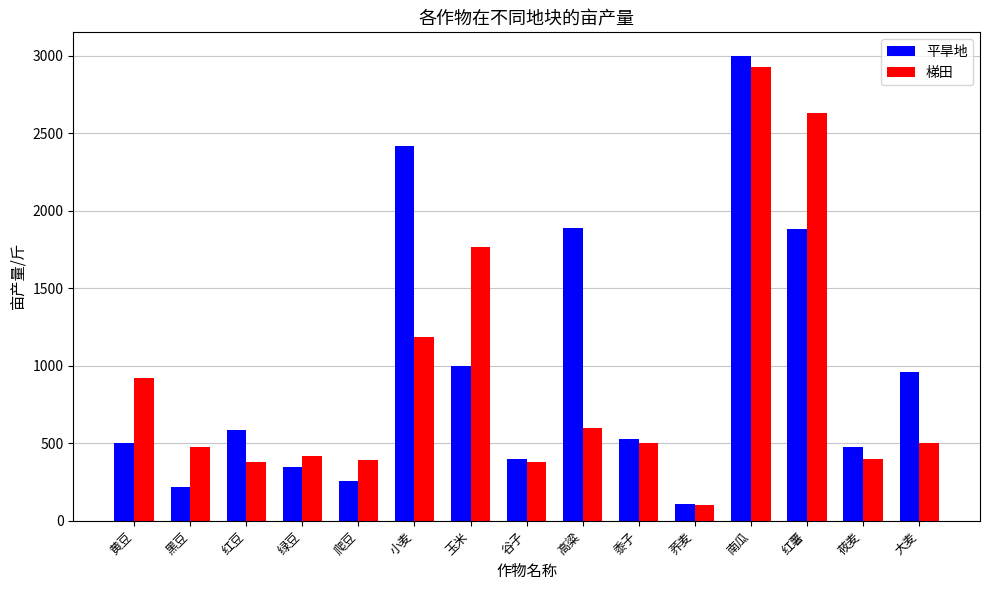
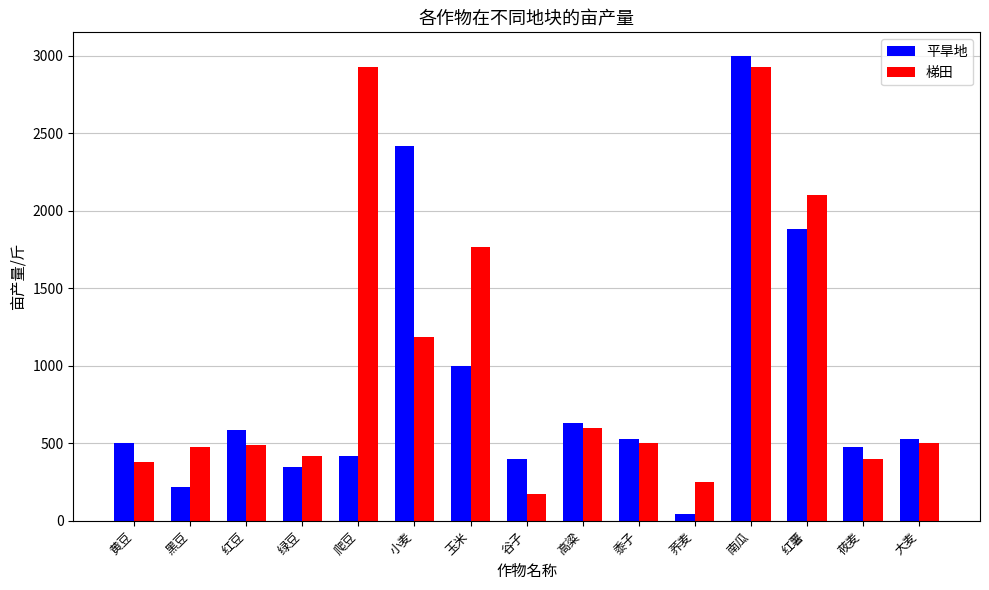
  {
    "平旱地": {
      "黄豆": 500,
      "黑豆": 220,
      "红豆": 590,
      "绿豆": 350,
-     "爬豆": 260,
+     "爬豆": 420,
      "小麦": 2420,
      "玉米": 1000,
      "谷子": 400,
-     "高粱": 1890,
+     "高粱": 630,
      "黍子": 530,
-     "荞麦": 110,
+     "荞麦": 50,
      "南瓜": 3000,
      "红薯": 1880,
      "莜麦": 470,
-     "大麦": 960
+     "大麦": 530
    },
    "梯田": {
-     "黄豆": 920,
+     "黄豆": 380,
      "黑豆": 480,
-     "红豆": 380,
+     "红豆": 490,
      "绿豆": 420,
-     "爬豆": 400,
+     "爬豆": 2930,
      "小麦": 1190,
      "玉米": 1760,
-     "谷子": 380,
+     "谷子": 170,
      "高粱": 600,
      "黍子": 500,
-     "荞麦": 110,
+     "荞麦": 250,
      "南瓜": 2920,
-     "红薯": 2630,
+     "红薯": 2100,
      "莜麦": 400,
      "大麦": 500
    }
  }
